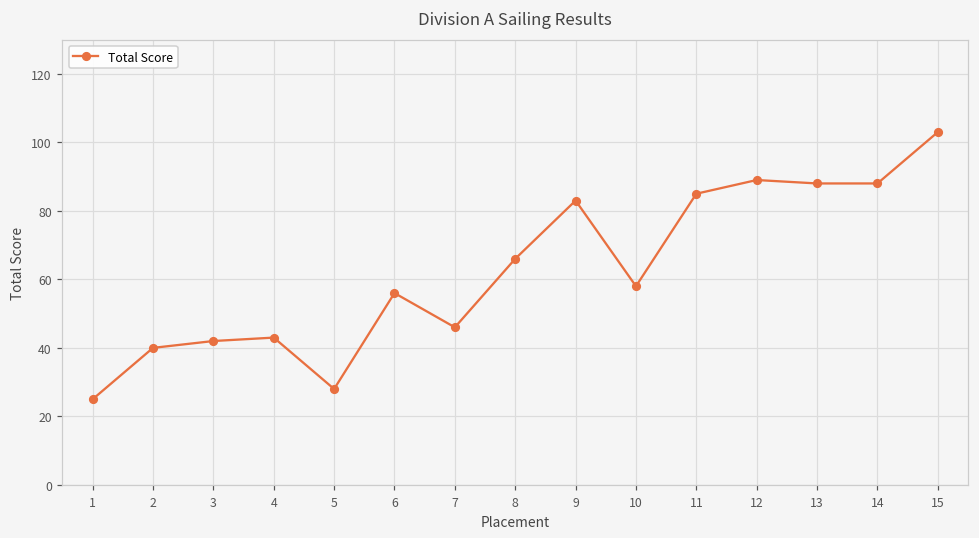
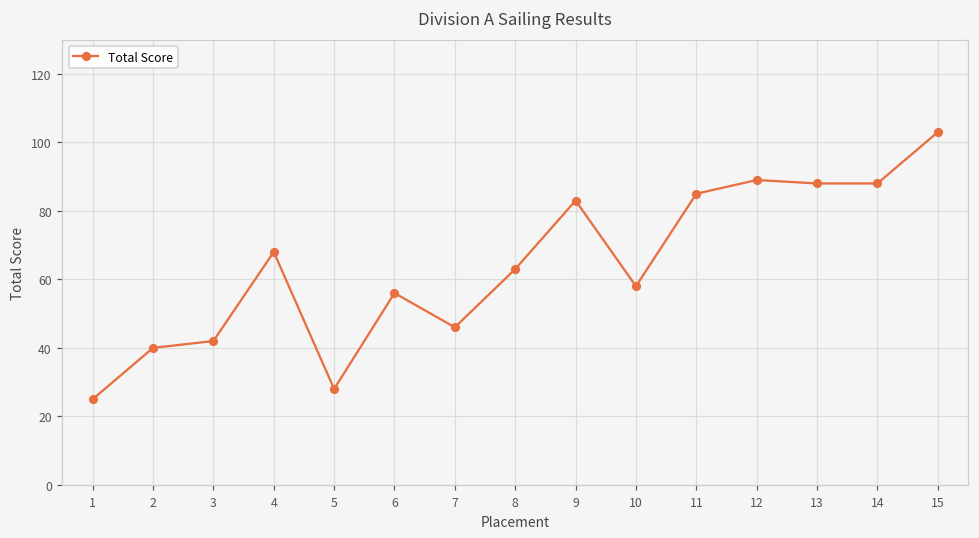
  {
    "1": 25,
    "2": 40,
    "3": 42,
-   "4": 43,
+   "4": 68,
    "5": 28,
    "6": 56,
    "7": 46,
-   "8": 66,
+   "8": 63,
    "9": 83,
    "10": 58,
    "11": 85,
    "12": 89,
    "13": 88,
    "14": 88,
    "15": 103
  }
